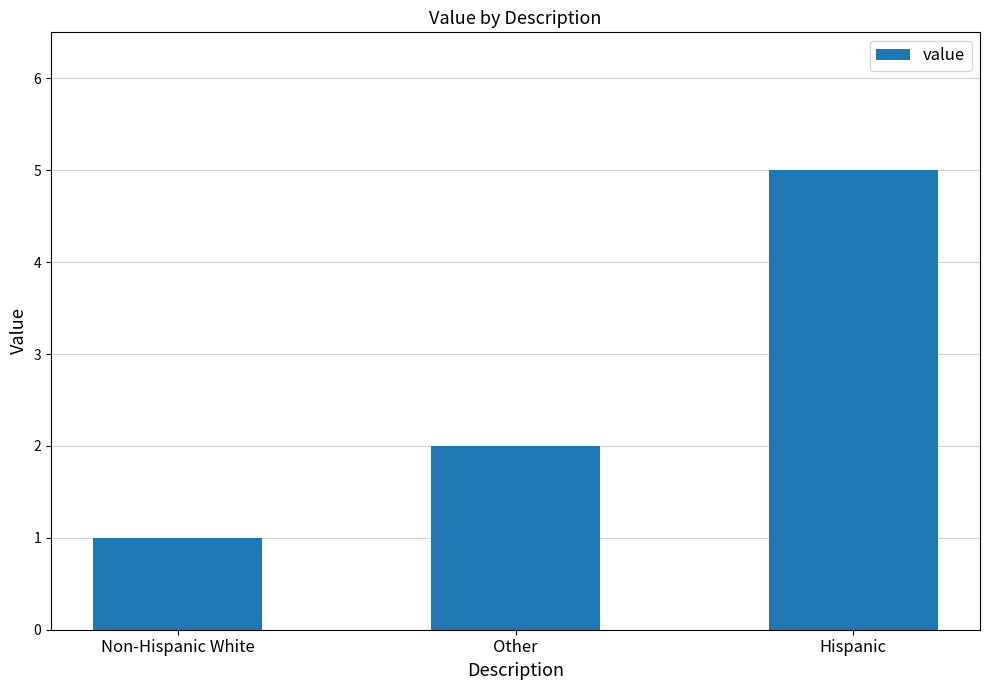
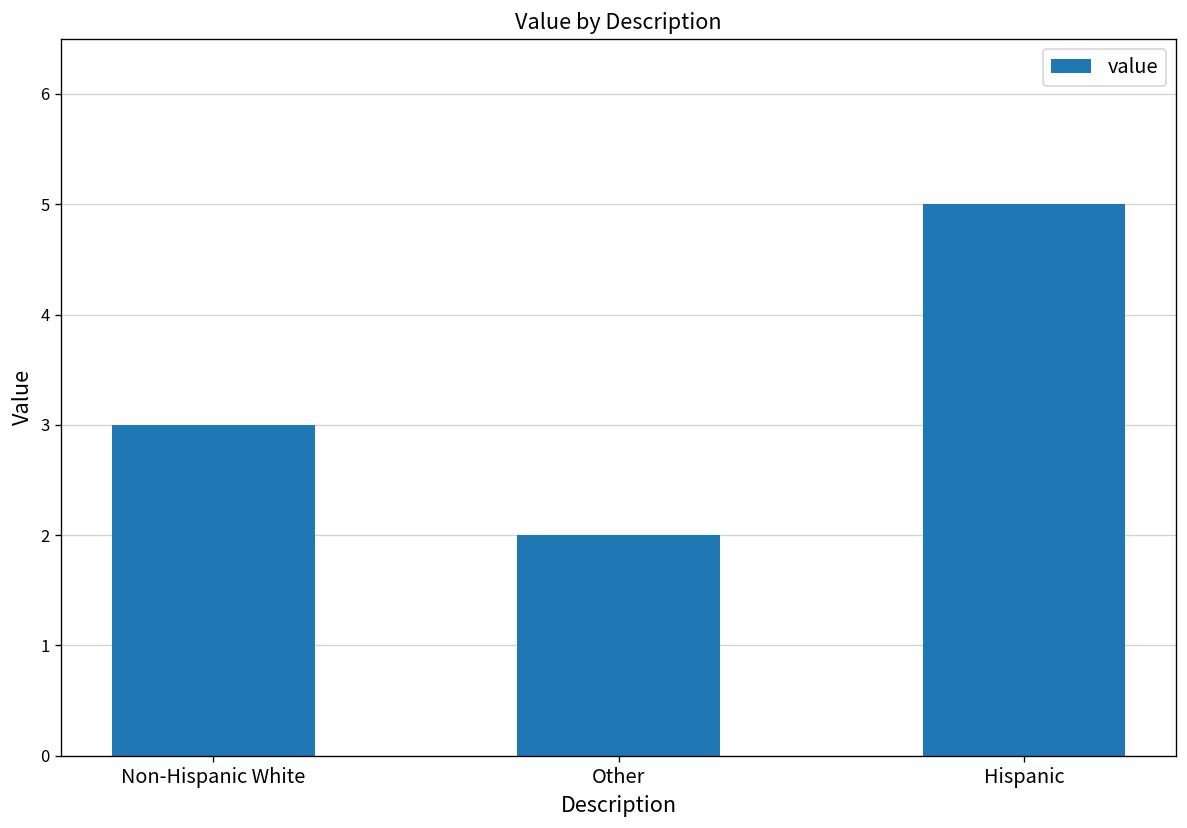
  {
-   "Non-Hispanic White": 1,
+   "Non-Hispanic White": 3,
    "Other": 2,
    "Hispanic": 5
  }
